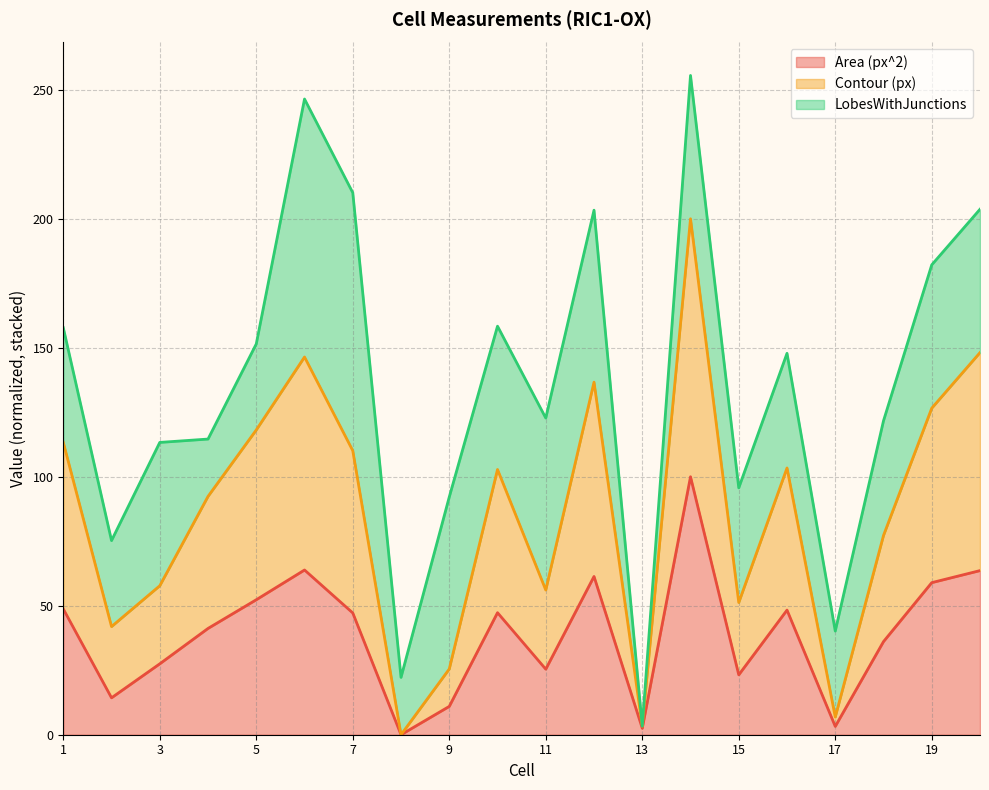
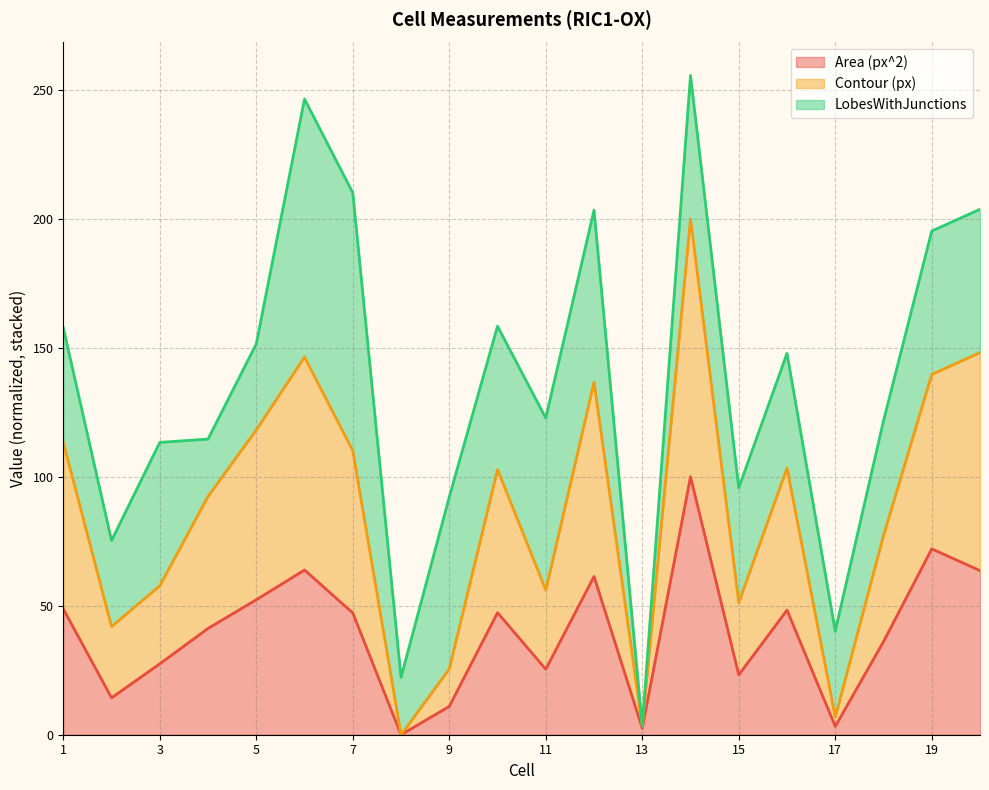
  {
    "Area (px^2)": {
      "1": 49,
      "3": 27,
      "5": 52,
      "7": 47,
      "9": 11,
      "11": 25,
      "15": 23,
      "17": 3,
-     "19": 59
+     "19": 72
    },
    "Contour (px)": {
      "1": 65,
      "3": 30,
      "5": 66,
      "7": 63,
      "9": 15,
      "11": 31,
      "15": 28,
      "17": 4,
      "19": 68
    },
    "LobesWithJunctions": {
      "1": 44,
      "3": 56,
      "5": 33,
      "7": 100,
      "9": 67,
      "11": 67,
      "15": 44,
      "17": 33,
      "19": 56
    }
  }
